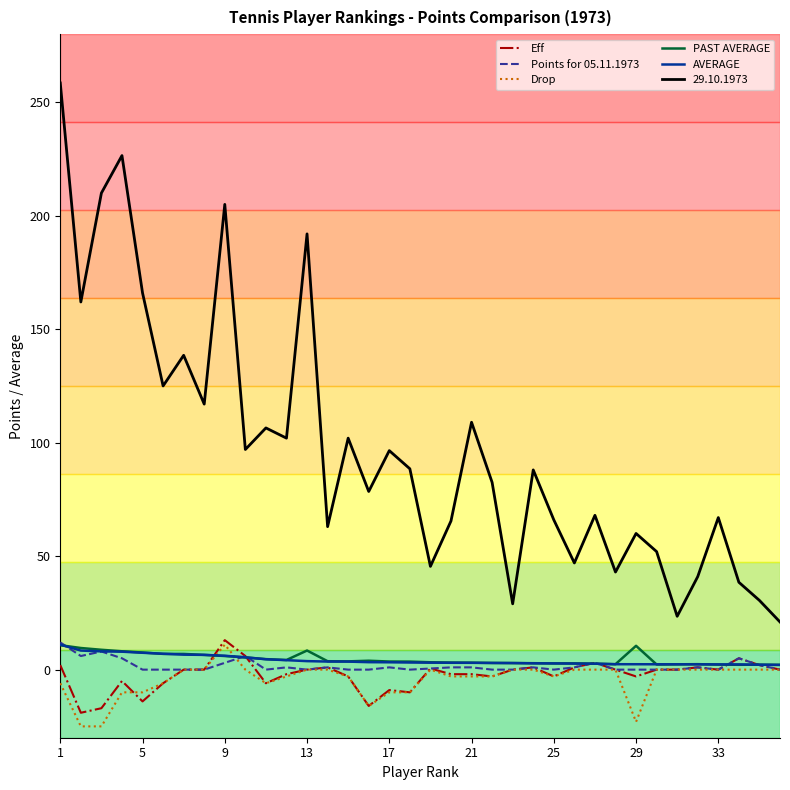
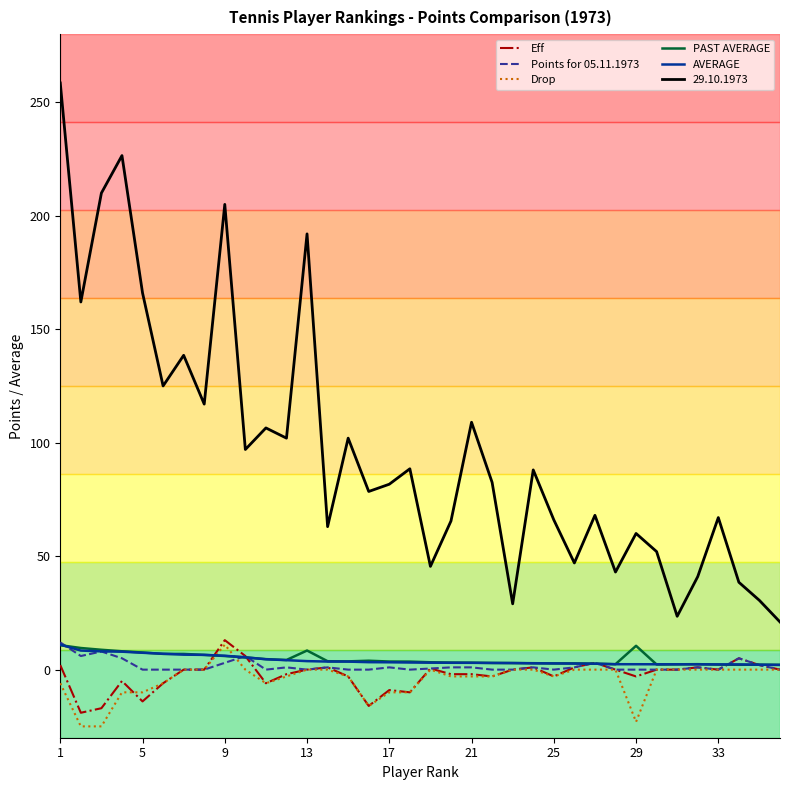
  {
    "Eff": {
      "1": 2,
      "5": -14,
      "9": 13,
      "29": -3
    },
    "Drop": {
      "1": -6,
      "5": -10,
      "9": 11,
      "29": -23
    },
    "PAST AVERAGE": {
      "13": 8,
      "29": 11
    },
    "29.10.1973": {
      "1": 259,
      "5": 166,
      "9": 205,
      "13": 192,
-     "17": 97,
+     "17": 82,
      "21": 109,
      "25": 66,
      "29": 60,
      "33": 67
    }
  }
